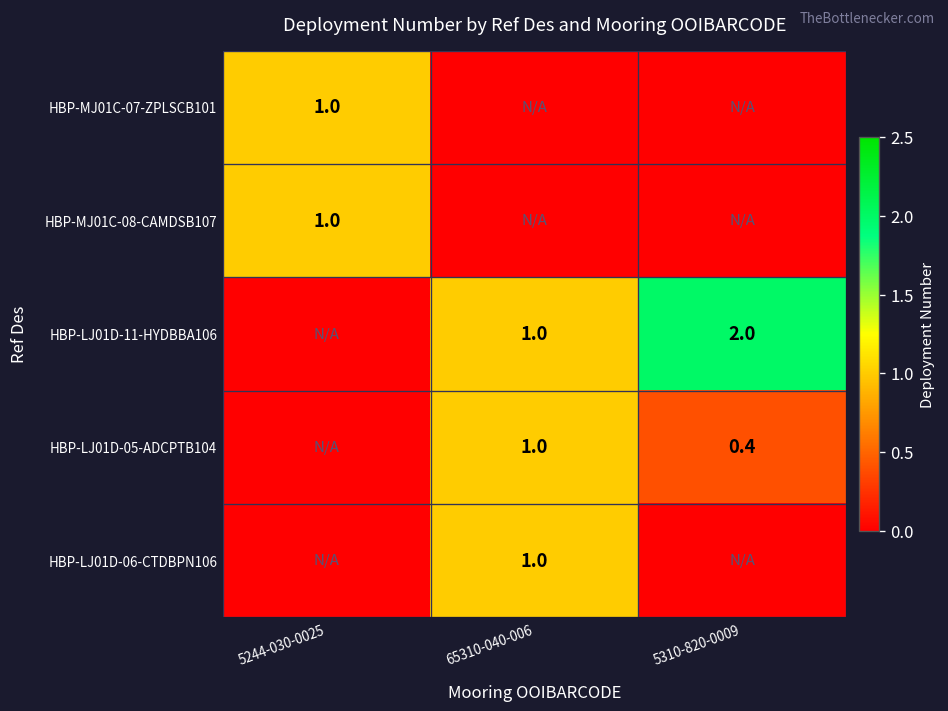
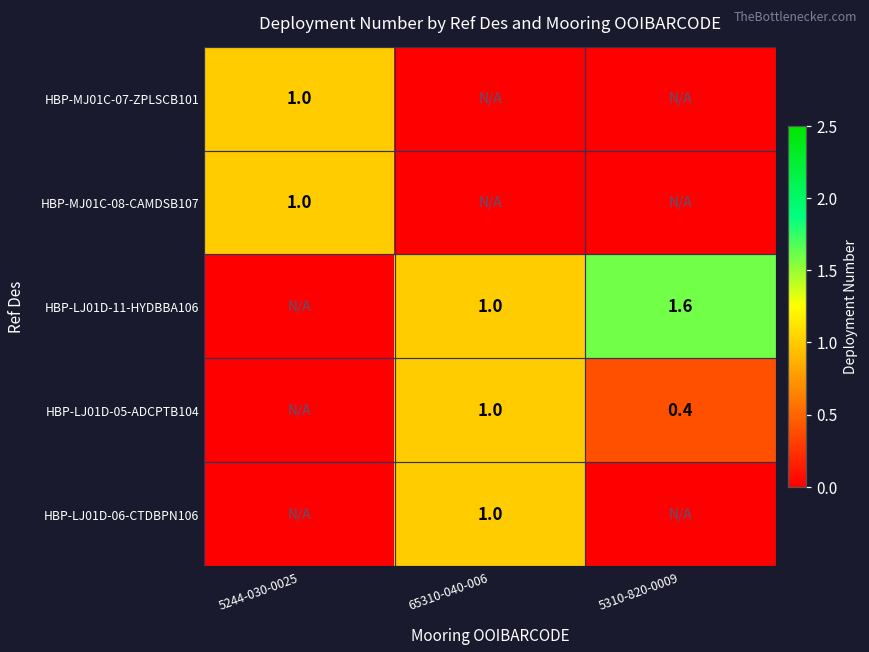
  {
    "HBP-MJ01C-07-ZPLSCB101": {
      "5244-030-0025": 1.0
    },
    "HBP-MJ01C-08-CAMDSB107": {
      "5244-030-0025": 1.0
    },
    "HBP-LJ01D-11-HYDBBA106": {
      "65310-040-006": 1.0,
-     "5310-820-0009": 2.0
+     "5310-820-0009": 1.6
    },
    "HBP-LJ01D-05-ADCPTB104": {
      "65310-040-006": 1.0,
      "5310-820-0009": 0.4
    },
    "HBP-LJ01D-06-CTDBPN106": {
      "65310-040-006": 1.0
    }
  }
